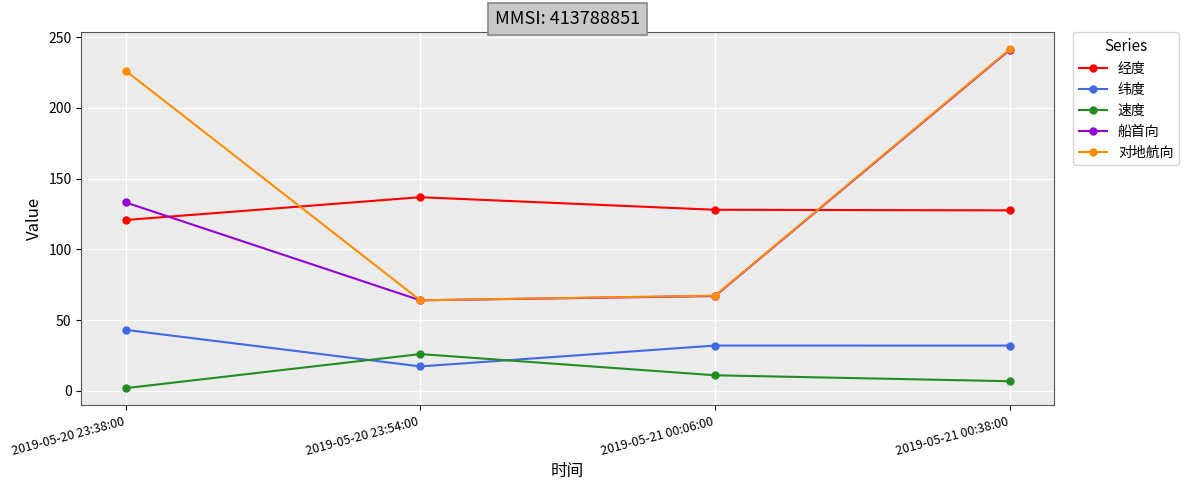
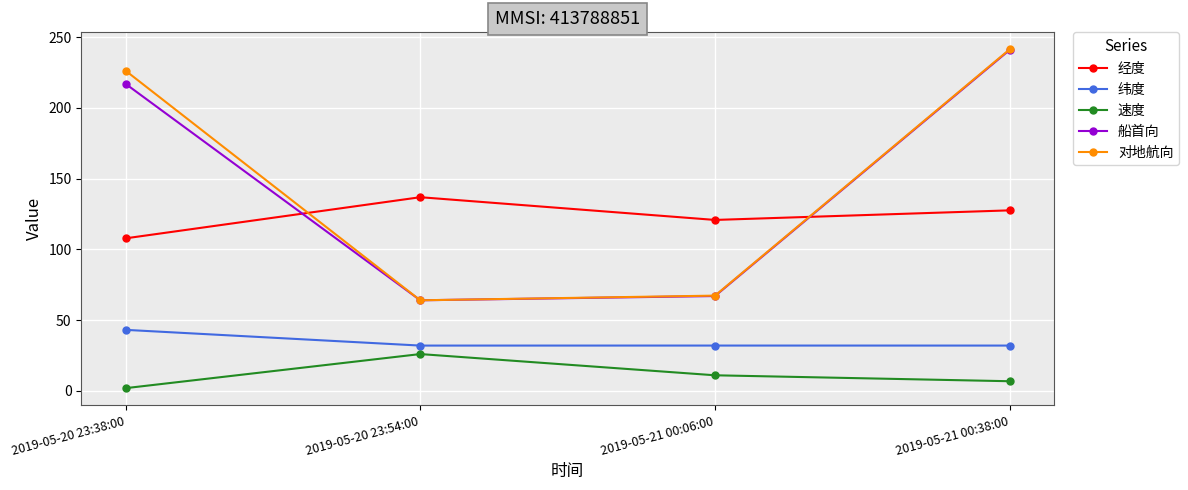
  {
    "经度": {
-     "2019-05-20 23:38:00": 121,
+     "2019-05-20 23:38:00": 108,
      "2019-05-20 23:54:00": 137,
-     "2019-05-21 00:06:00": 128,
+     "2019-05-21 00:06:00": 121,
      "2019-05-21 00:38:00": 128
    },
    "纬度": {
      "2019-05-20 23:38:00": 43,
-     "2019-05-20 23:54:00": 17,
+     "2019-05-20 23:54:00": 32,
      "2019-05-21 00:06:00": 32,
      "2019-05-21 00:38:00": 32
    },
    "速度": {
      "2019-05-20 23:38:00": 2,
      "2019-05-20 23:54:00": 26,
      "2019-05-21 00:06:00": 11,
      "2019-05-21 00:38:00": 7
    },
    "船首向": {
-     "2019-05-20 23:38:00": 133
+     "2019-05-20 23:38:00": 217
    },
    "对地航向": {
      "2019-05-20 23:38:00": 226
    }
  }
